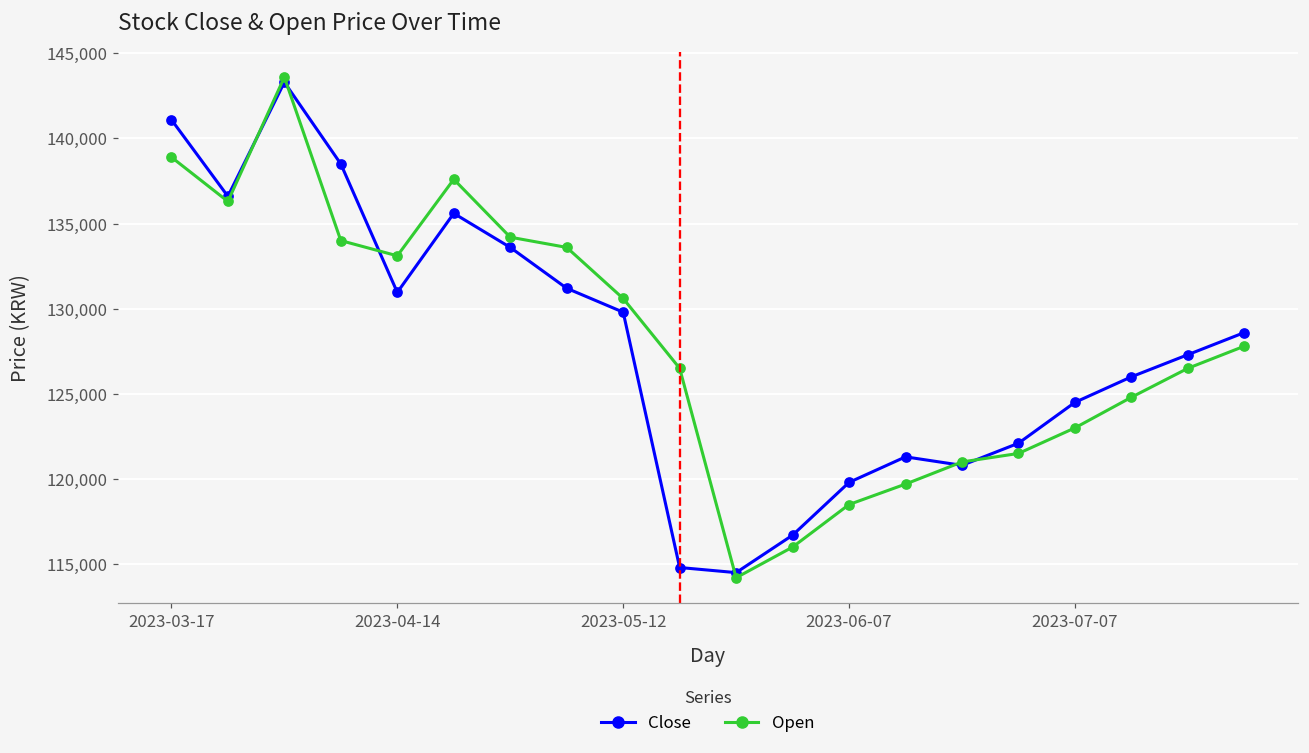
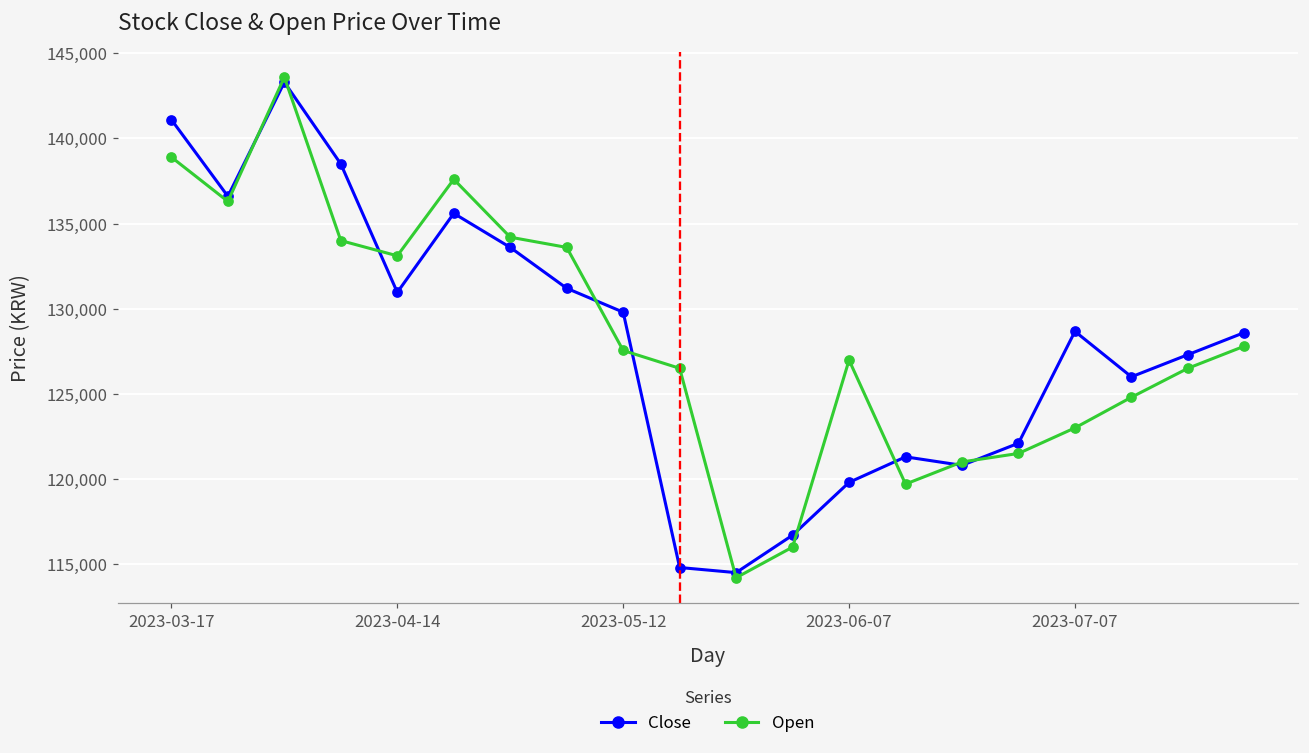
  {
    "Close": {
      "2023-03-17": "141,100",
      "2023-04-14": "131,000",
      "2023-05-12": "129,800",
      "2023-06-07": "119,800",
-     "2023-07-07": "124,500"
+     "2023-07-07": "128,700"
    },
    "Open": {
      "2023-03-17": "138,900",
      "2023-04-14": "133,100",
-     "2023-05-12": "130,600",
-     "2023-06-07": "118,500",
+     "2023-05-12": "127,500",
+     "2023-06-07": "127,000",
      "2023-07-07": "123,000"
    }
  }
